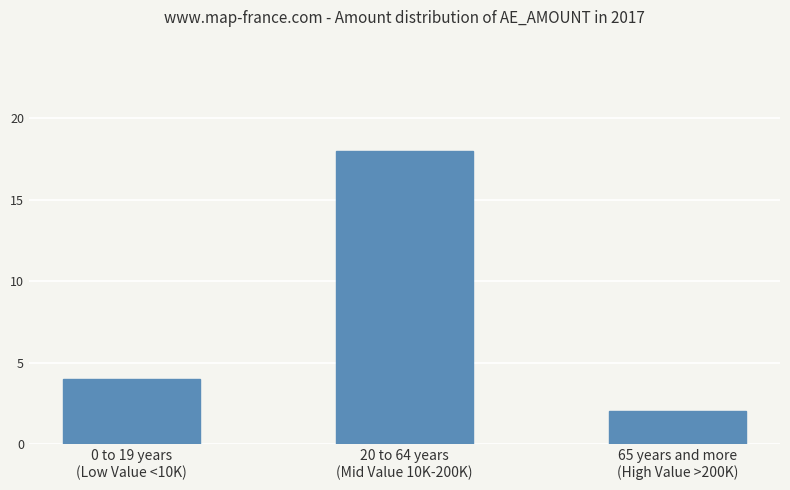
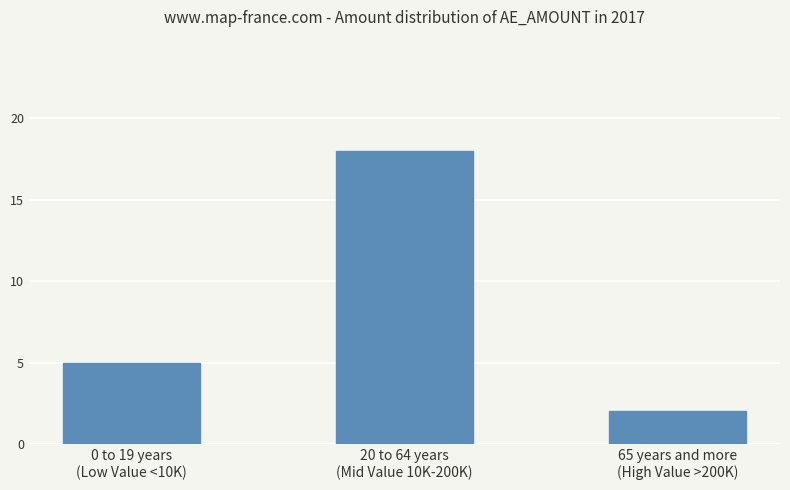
  {
-   "0 to 19 years (Low Value <10K)": 4,
+   "0 to 19 years (Low Value <10K)": 5,
    "20 to 64 years (Mid Value 10K-200K)": 18,
    "65 years and more (High Value >200K)": 2
  }
